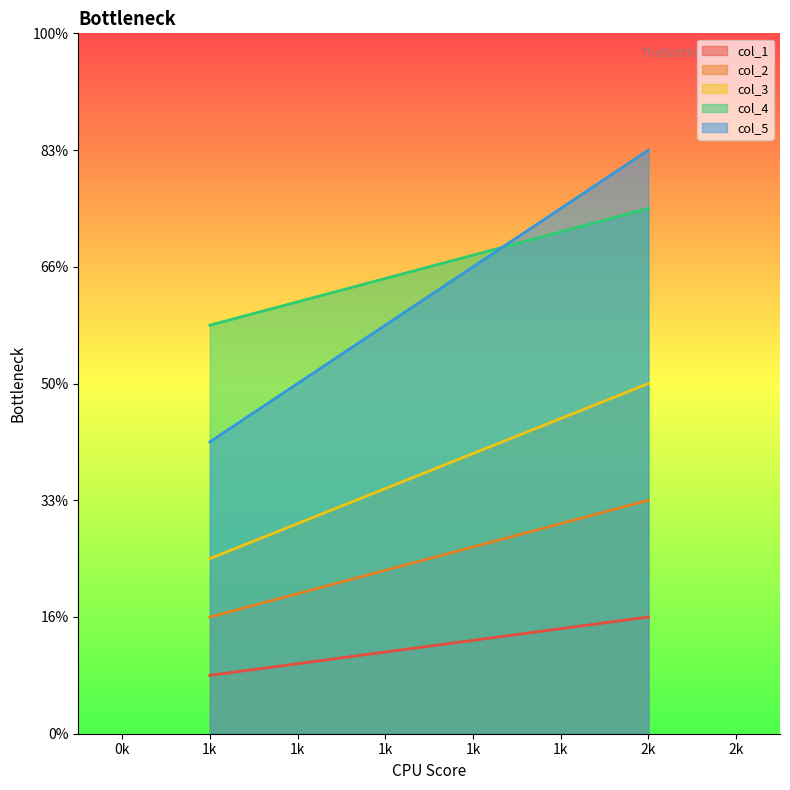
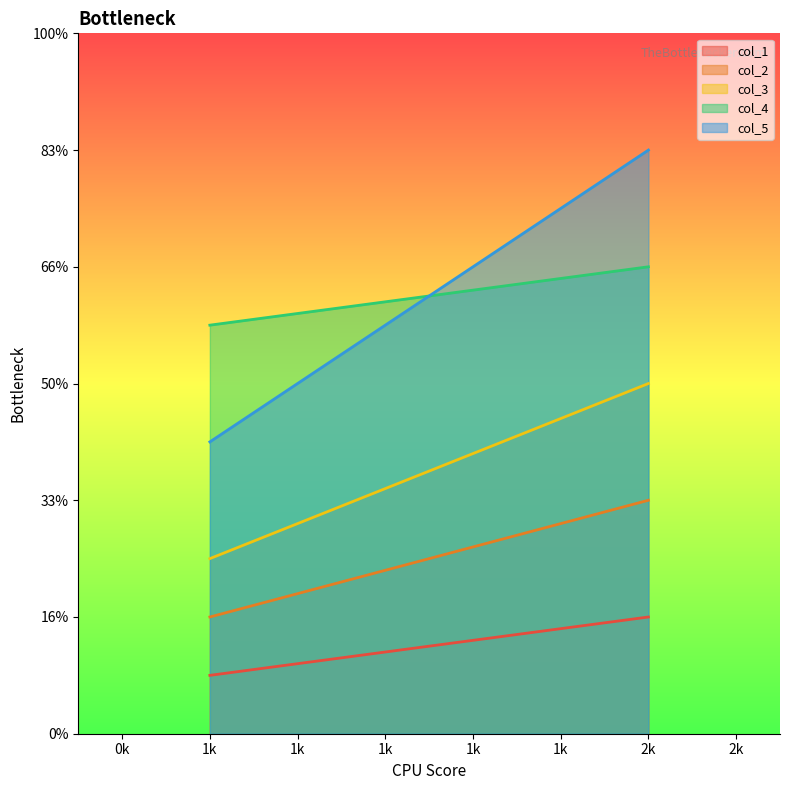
  {
    "col_4": {
      "1k": "58%",
-     "2k": "75%"
+     "2k": "67%"
    },
    "col_5": {
      "1k": "42%",
      "2k": "83%"
    }
  }
